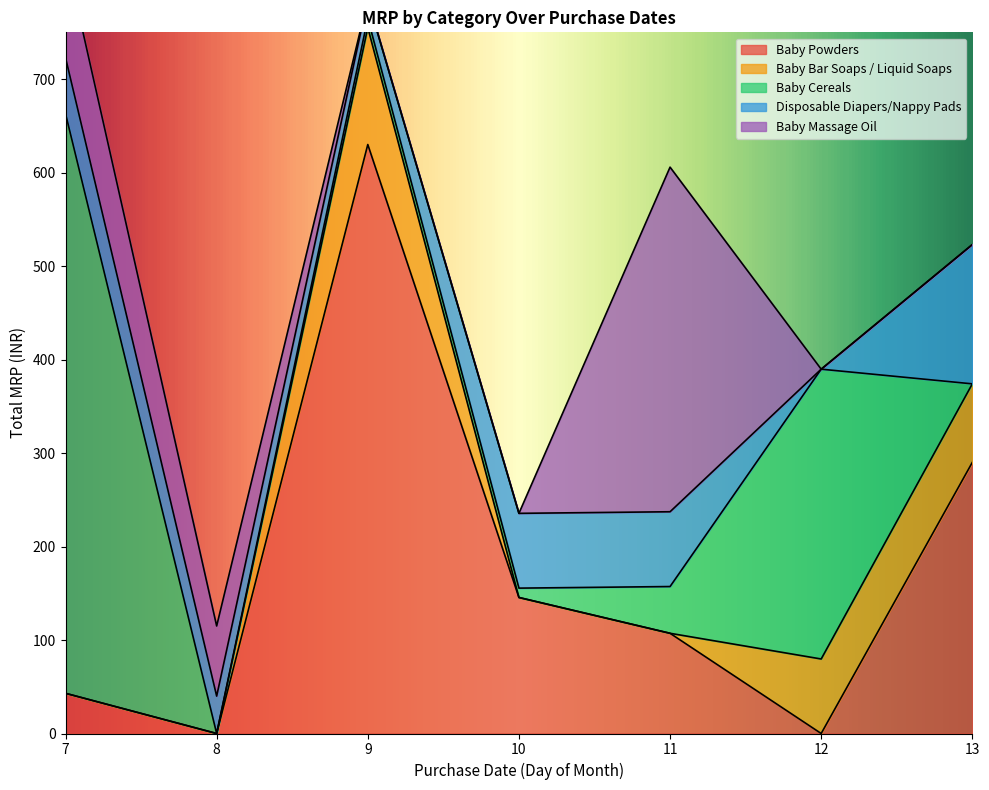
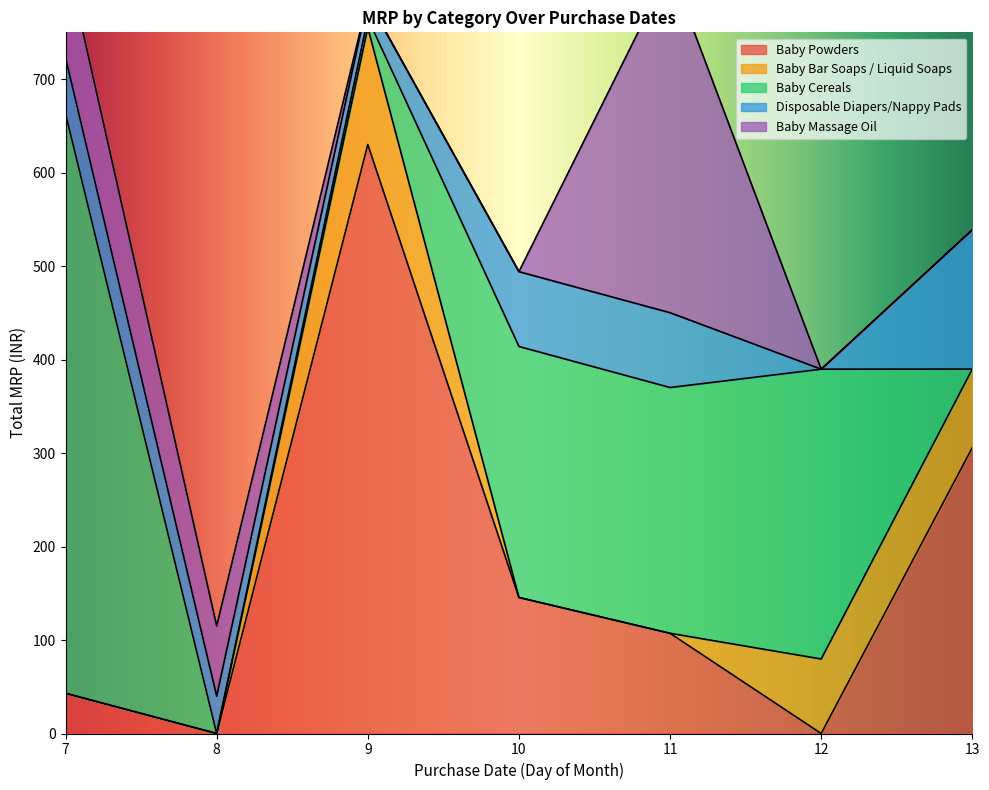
  {
    "Baby Powders": {
      "9": 630,
      "12": 0,
-     "13": 290
+     "13": 310
    },
    "Baby Bar Soaps / Liquid Soaps": {
      "12": 80
    },
    "Baby Cereals": {
      "7": 620,
-     "10": 10,
-     "11": 50
+     "10": 270,
+     "11": 260
    },
    "Disposable Diapers/Nappy Pads": {
      "7": 60,
      "8": 40,
      "11": 80
    },
    "Baby Massage Oil": {
      "8": 80
    }
  }
